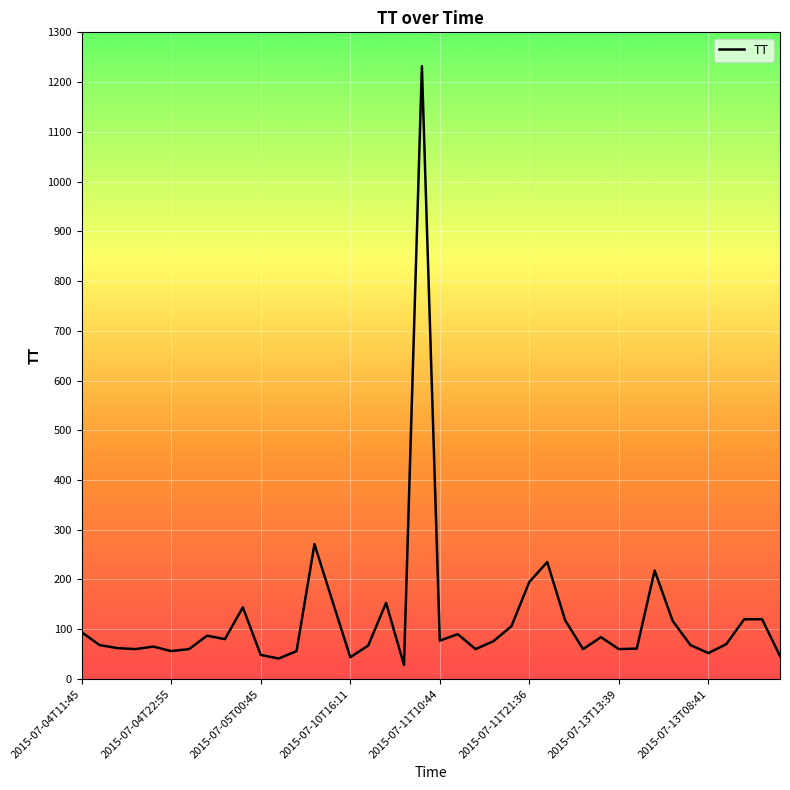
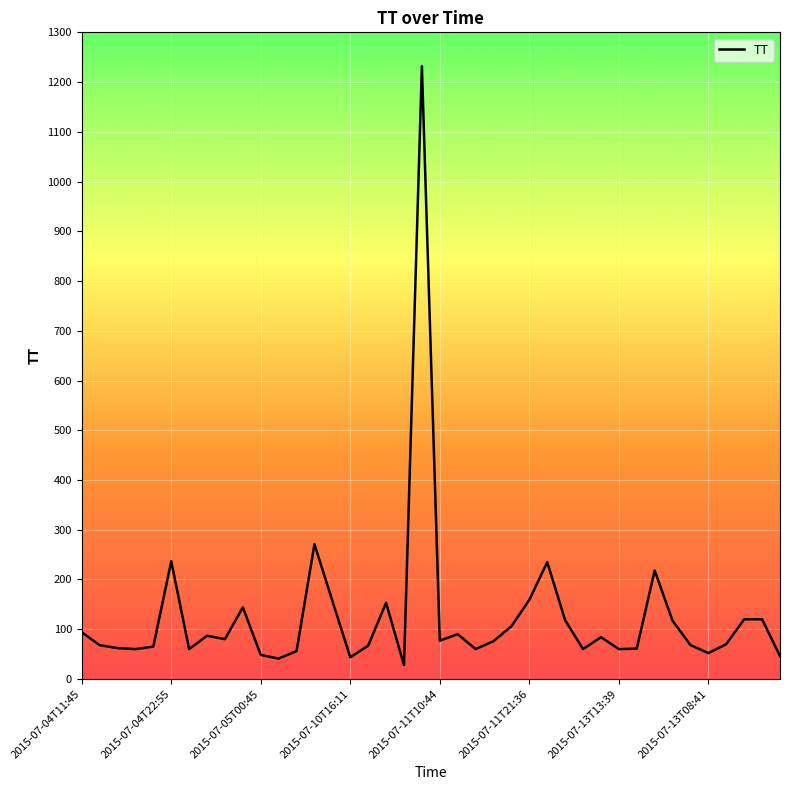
  {
    "2015-07-04T11:45": 90,
-   "2015-07-04T22:55": 60,
+   "2015-07-04T22:55": 240,
    "2015-07-05T00:45": 50,
    "2015-07-10T16:11": 40,
    "2015-07-11T10:44": 80,
-   "2015-07-11T21:36": 200,
+   "2015-07-11T21:36": 160,
    "2015-07-13T13:39": 60,
    "2015-07-13T08:41": 50
  }
